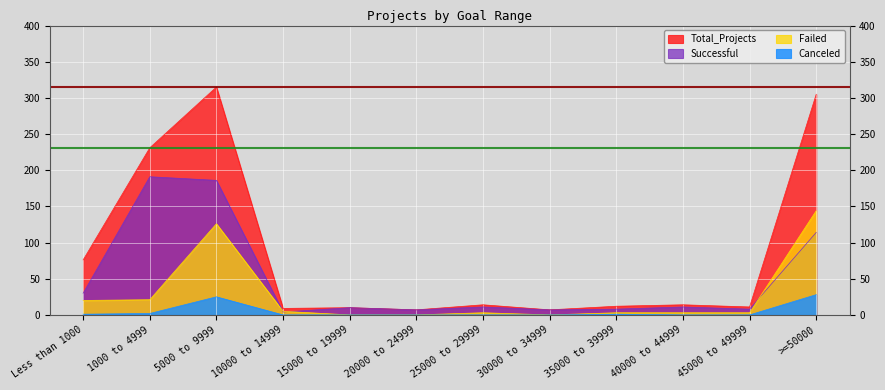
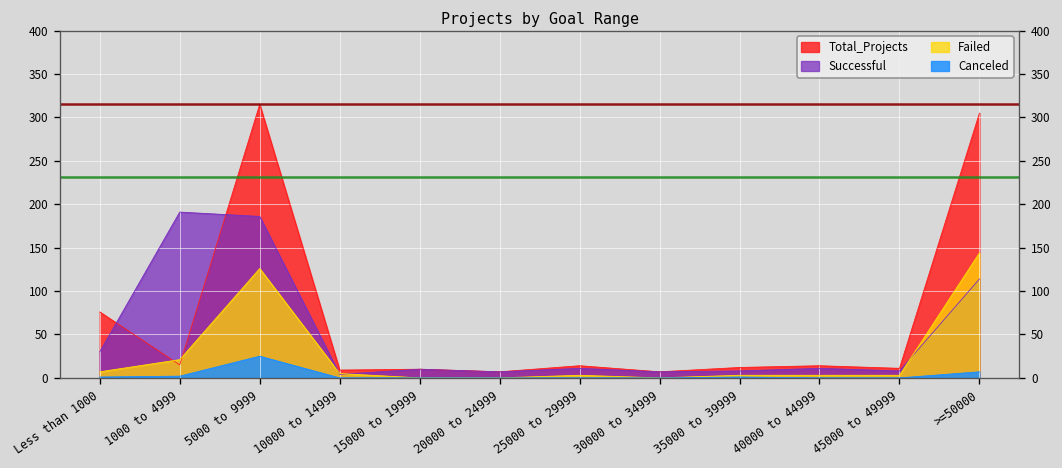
  {
    "Total_Projects": {
      "Less than 1000": 80,
-     "1000 to 4999": 230,
+     "1000 to 4999": 20,
      "5000 to 9999": 320,
      "10000 to 14999": 10,
      "35000 to 39999": 10,
      ">=50000": 310
    },
    "Successful": {
      "Less than 1000": 30,
      "1000 to 4999": 190,
      "5000 to 9999": 190,
      "35000 to 39999": 10,
      ">=50000": 110
    },
    "Failed": {
-     "Less than 1000": 20,
+     "Less than 1000": 10,
      "1000 to 4999": 20,
      "5000 to 9999": 130,
      ">=50000": 140
    },
    "Canceled": {
      "Less than 1000": 0,
      "1000 to 4999": 0,
      "5000 to 9999": 30,
      "10000 to 14999": 0,
-     ">=50000": 30
+     ">=50000": 10
    }
  }
